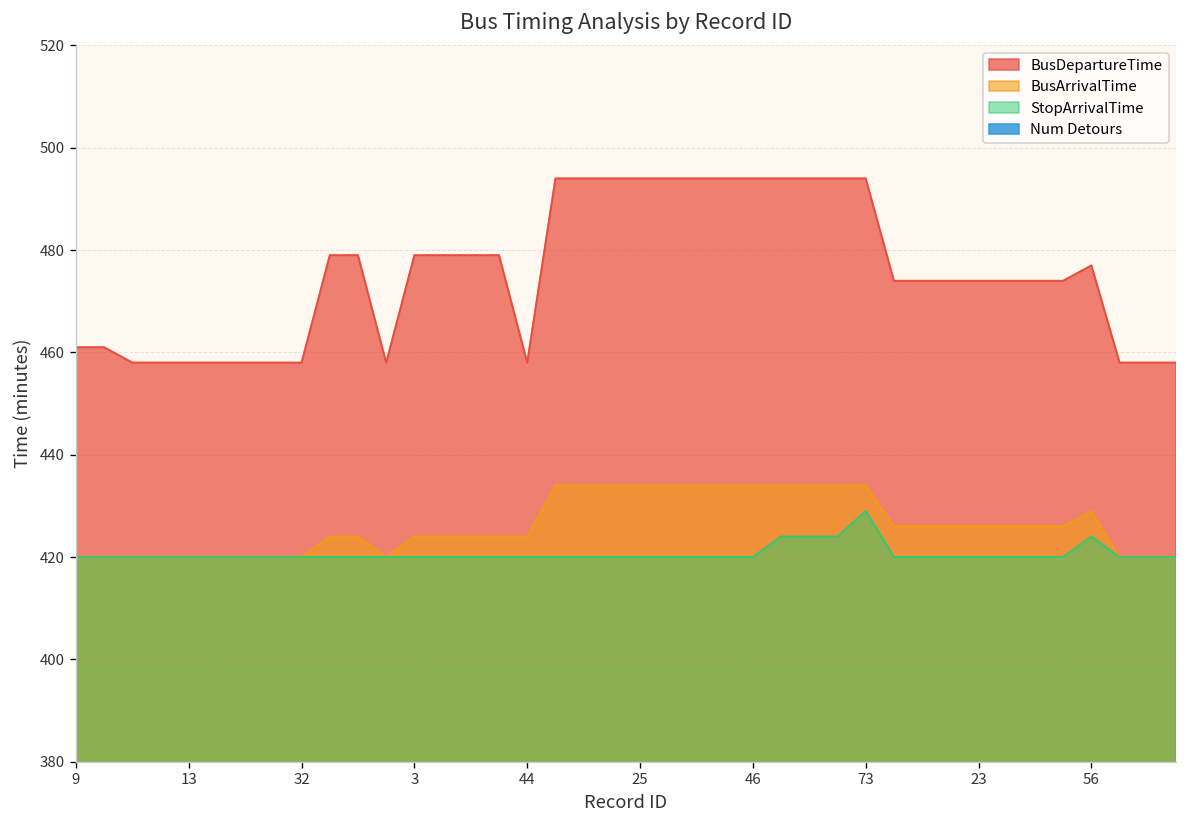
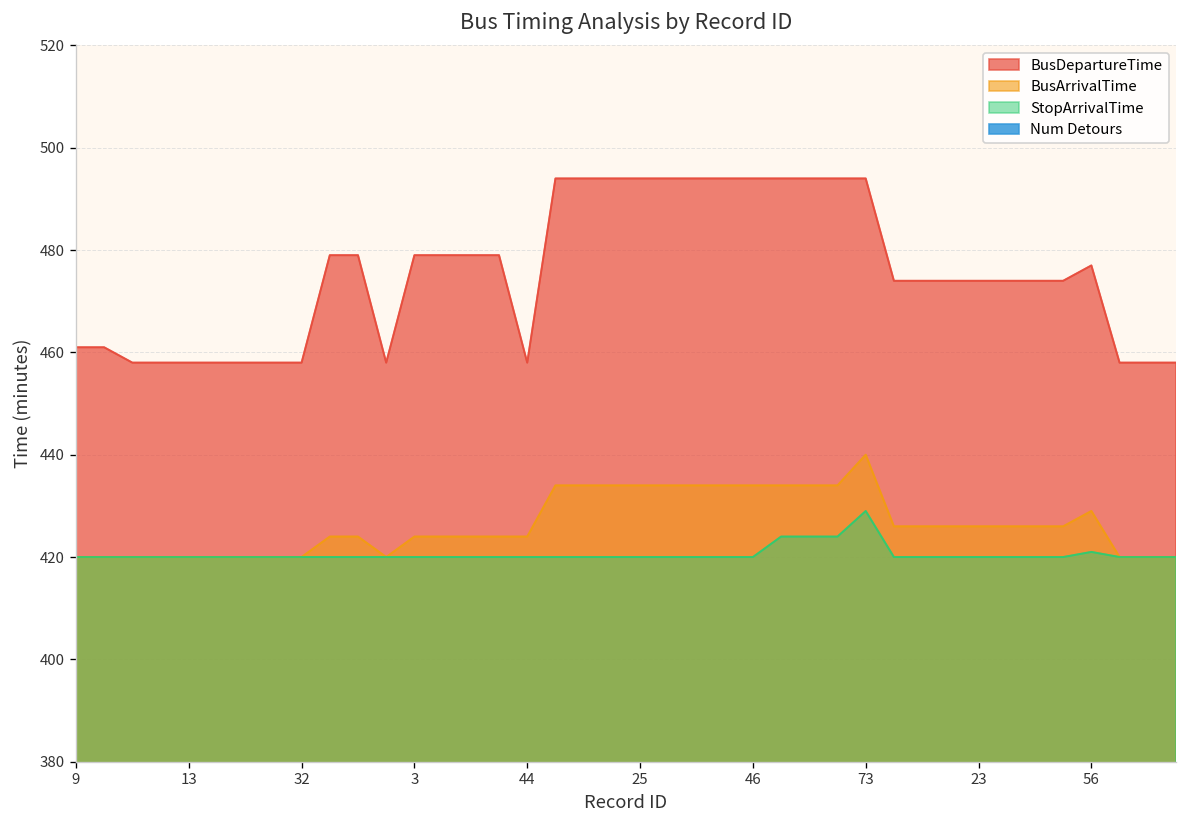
  {
    "BusDepartureTime": {
      "32": 458,
      "44": 458,
      "46": 494,
      "73": 494,
      "56": 477
    },
    "BusArrivalTime": {
      "44": 424,
      "46": 434,
-     "73": 434,
+     "73": 440,
      "56": 429
    },
    "StopArrivalTime": {
      "44": 420,
      "46": 420,
      "73": 429,
-     "56": 424
+     "56": 421
    }
  }
